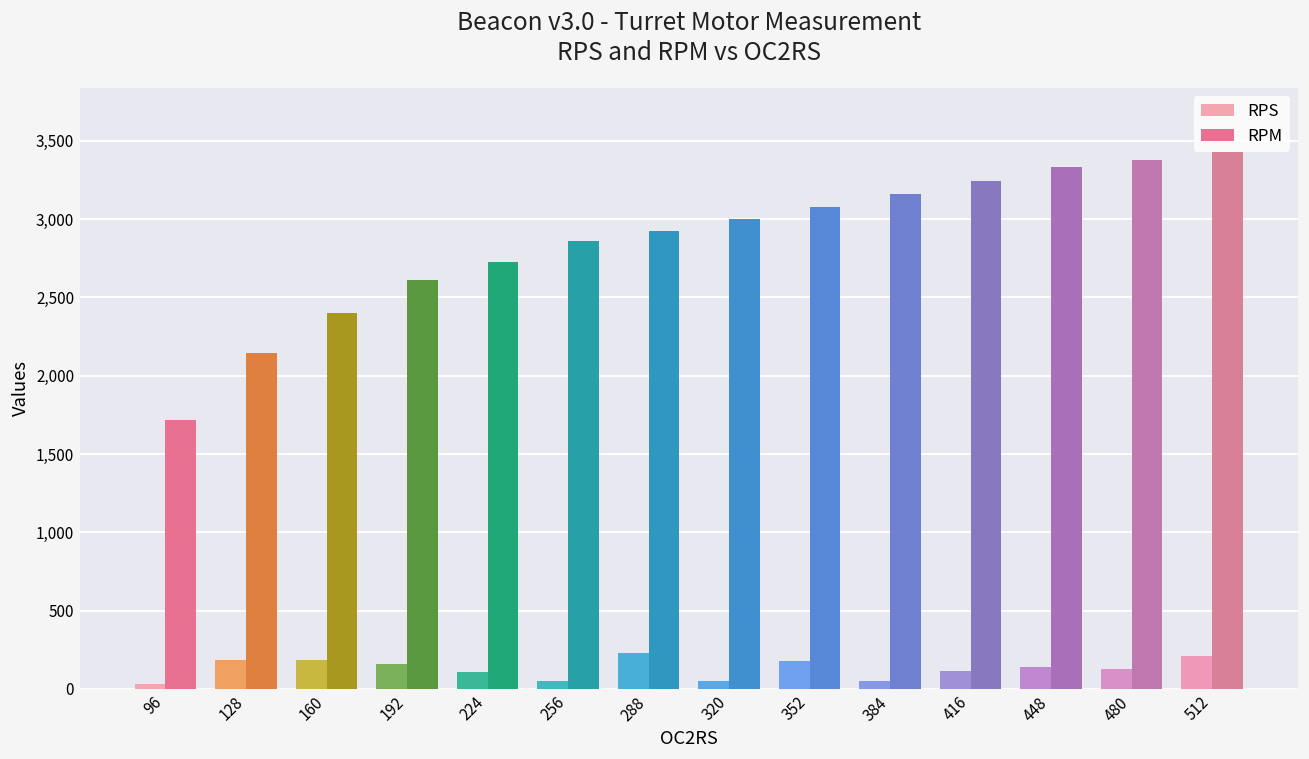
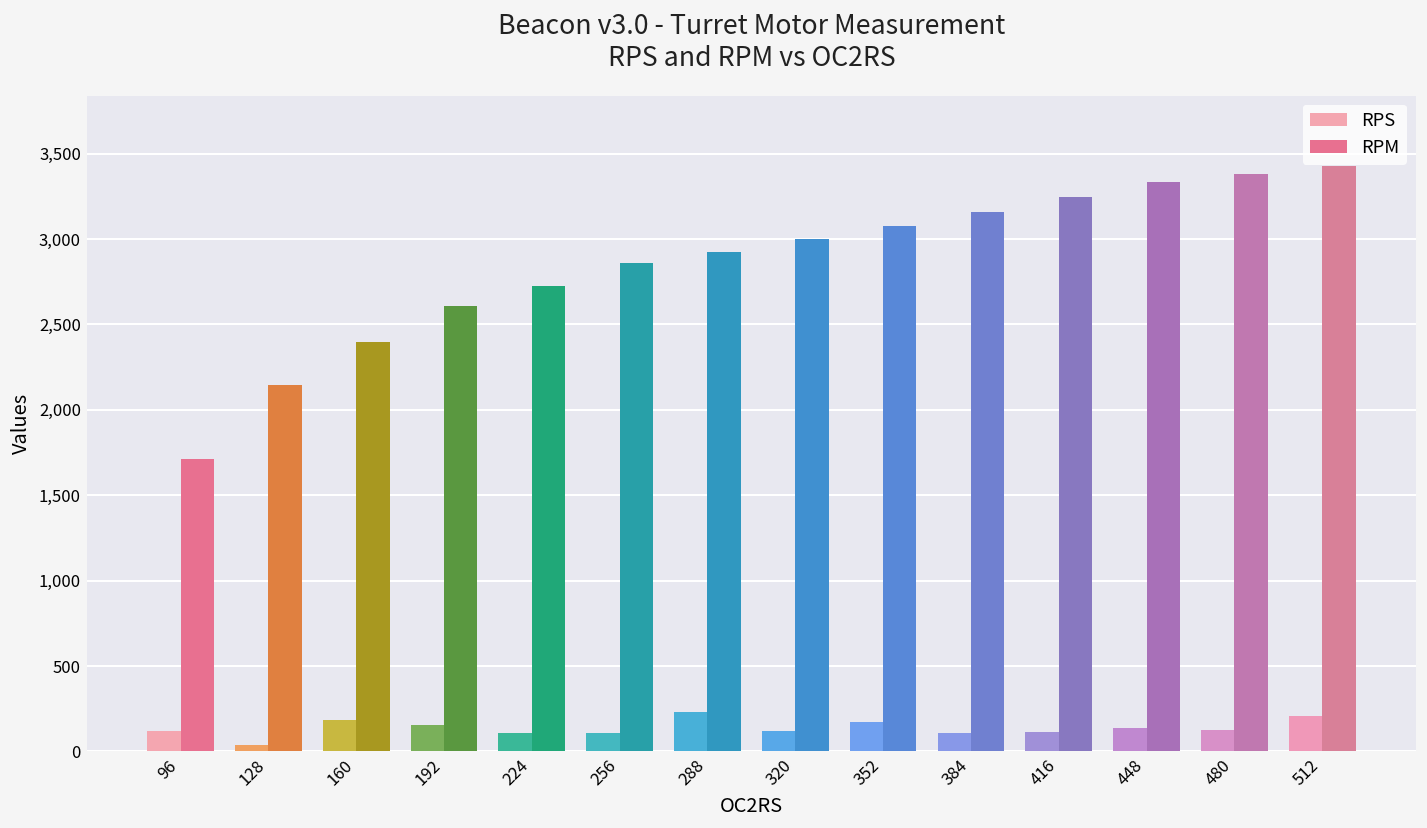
  {
    "RPS": {
-     "96": "30",
-     "128": "190",
+     "96": "120",
+     "128": "40",
      "160": "180",
      "192": "160",
      "224": "110",
-     "256": "50",
+     "256": "110",
      "288": "230",
-     "320": "50",
+     "320": "120",
      "352": "180",
-     "384": "50",
+     "384": "110",
      "416": "110",
      "448": "140",
      "480": "130",
      "512": "210"
    },
    "RPM": {
      "96": "1,710",
      "128": "2,140",
      "160": "2,400",
      "192": "2,610",
      "224": "2,730",
      "256": "2,860",
      "288": "2,930",
      "320": "3,000",
      "352": "3,080",
      "384": "3,160",
      "416": "3,240",
      "448": "3,330",
      "480": "3,380",
      "512": "3,430"
    }
  }
